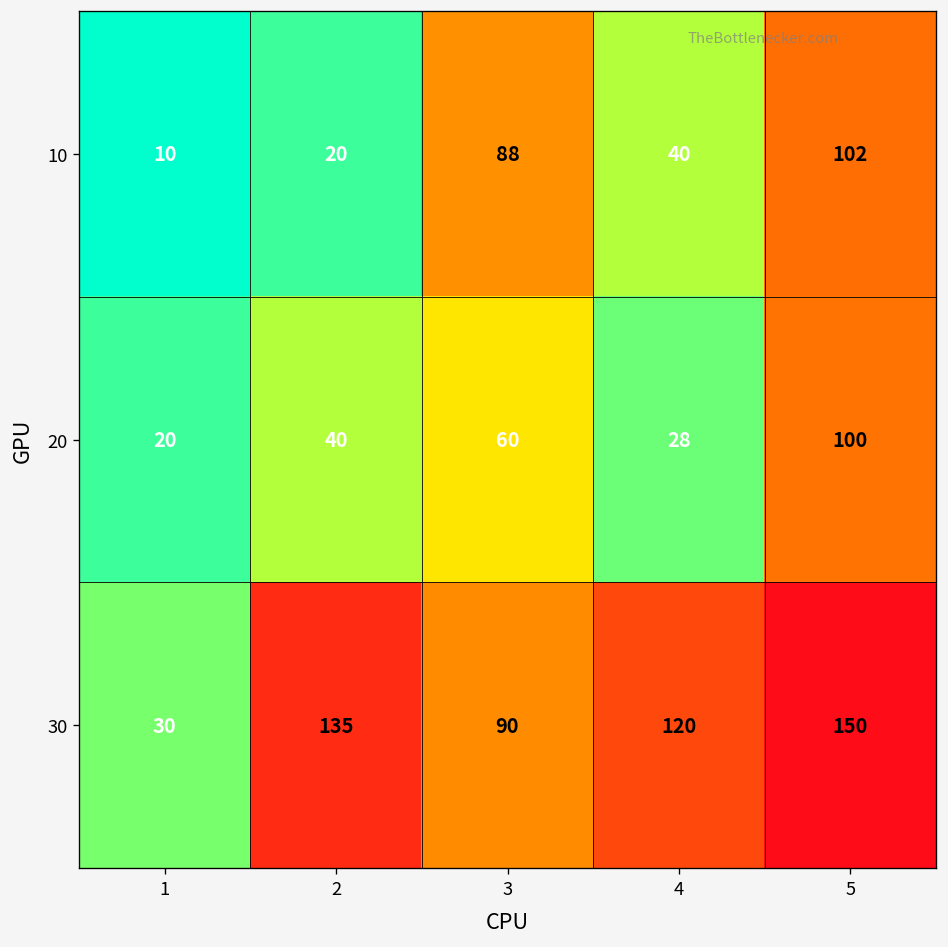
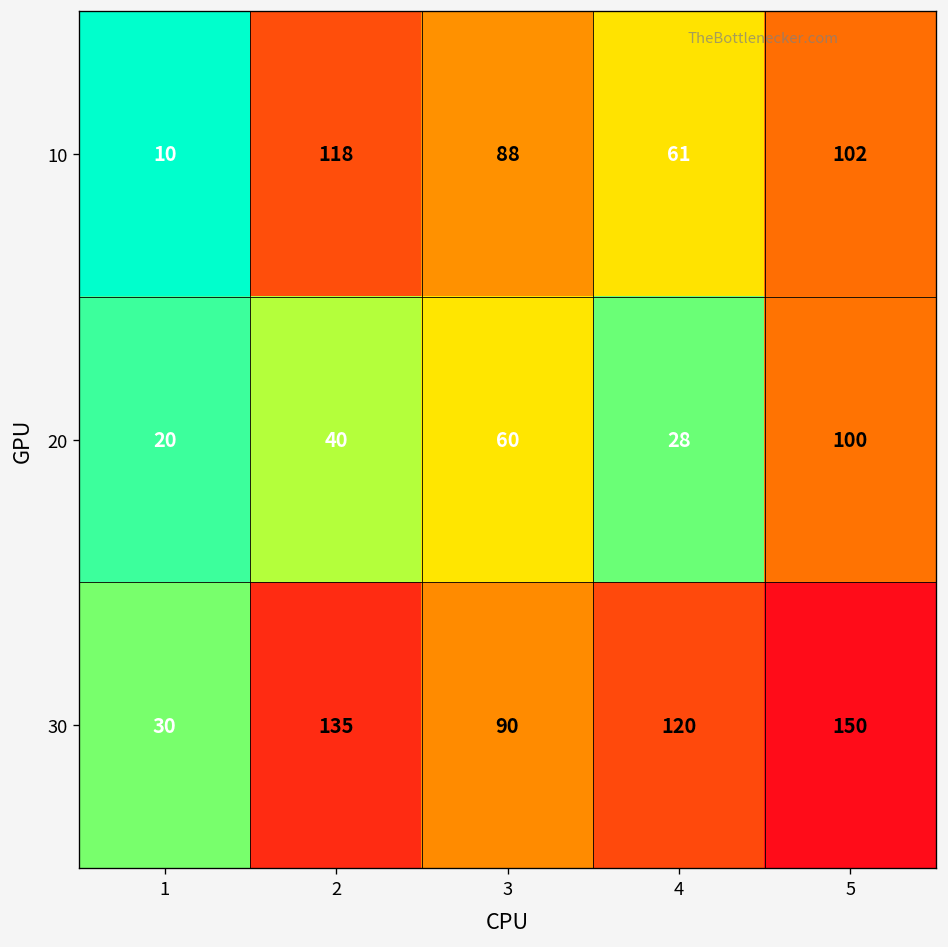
  {
    "10": {
      "1": 10,
-     "2": 20,
+     "2": 118,
      "3": 88,
-     "4": 40,
+     "4": 61,
      "5": 102
    },
    "20": {
      "1": 20,
      "2": 40,
      "3": 60,
      "4": 28,
      "5": 100
    },
    "30": {
      "1": 30,
      "2": 135,
      "3": 90,
      "4": 120,
      "5": 150
    }
  }
